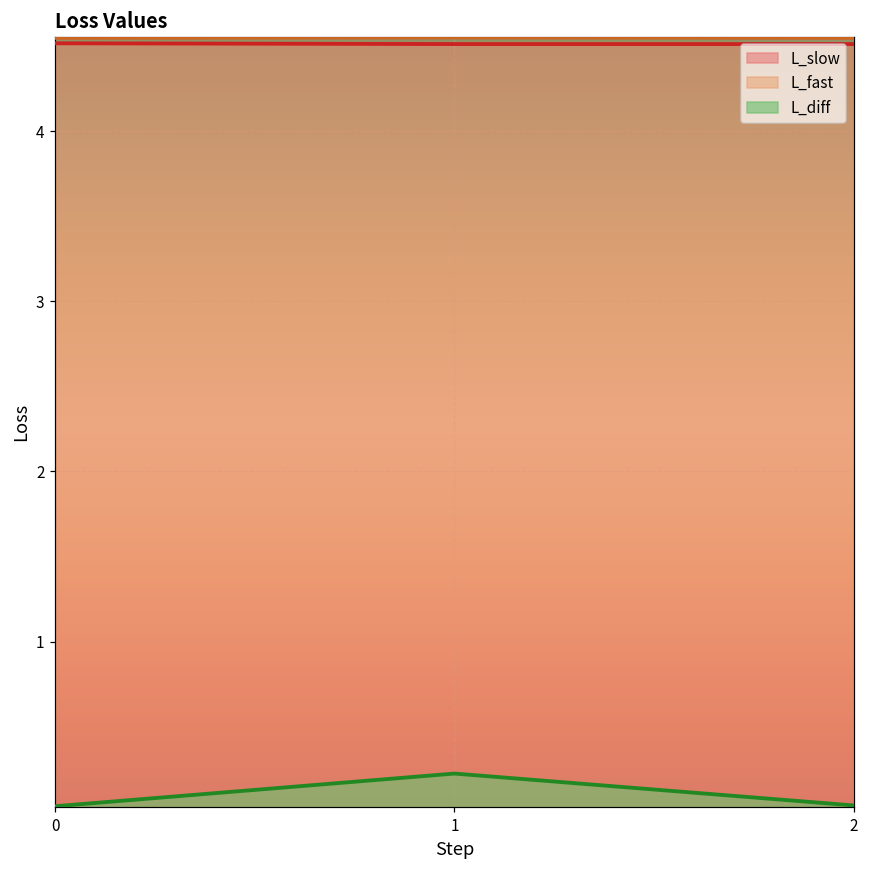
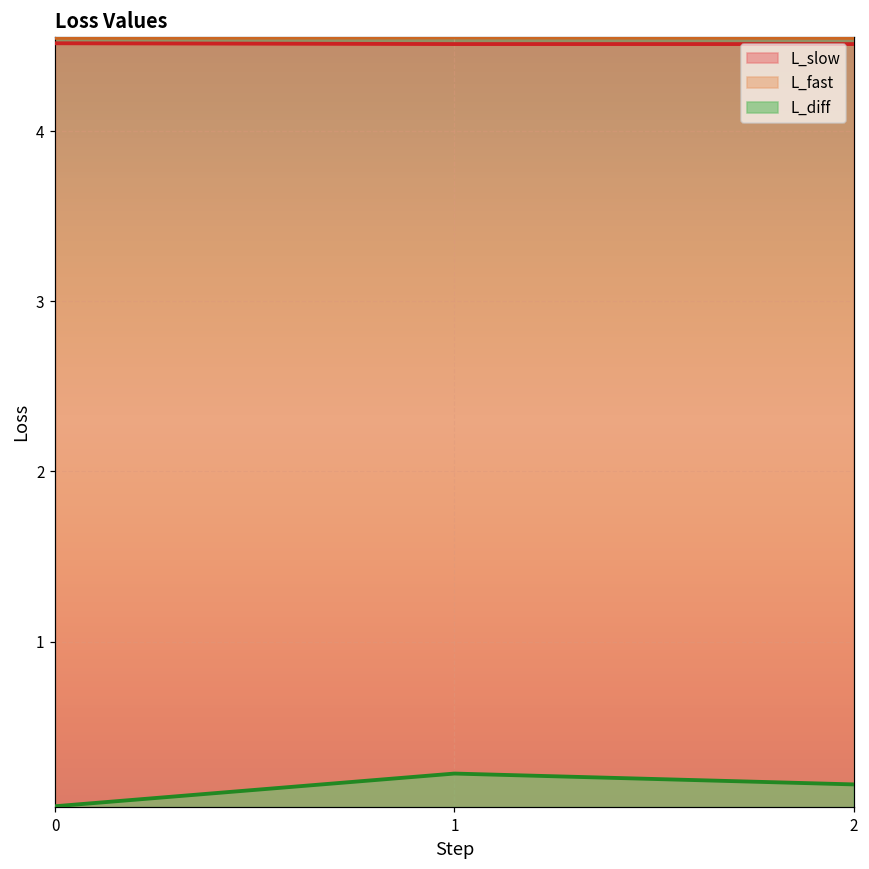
  {
    "L_diff": {
      "0": 0.03,
      "1": 0.22,
-     "2": 0.04
+     "2": 0.16
    }
  }
